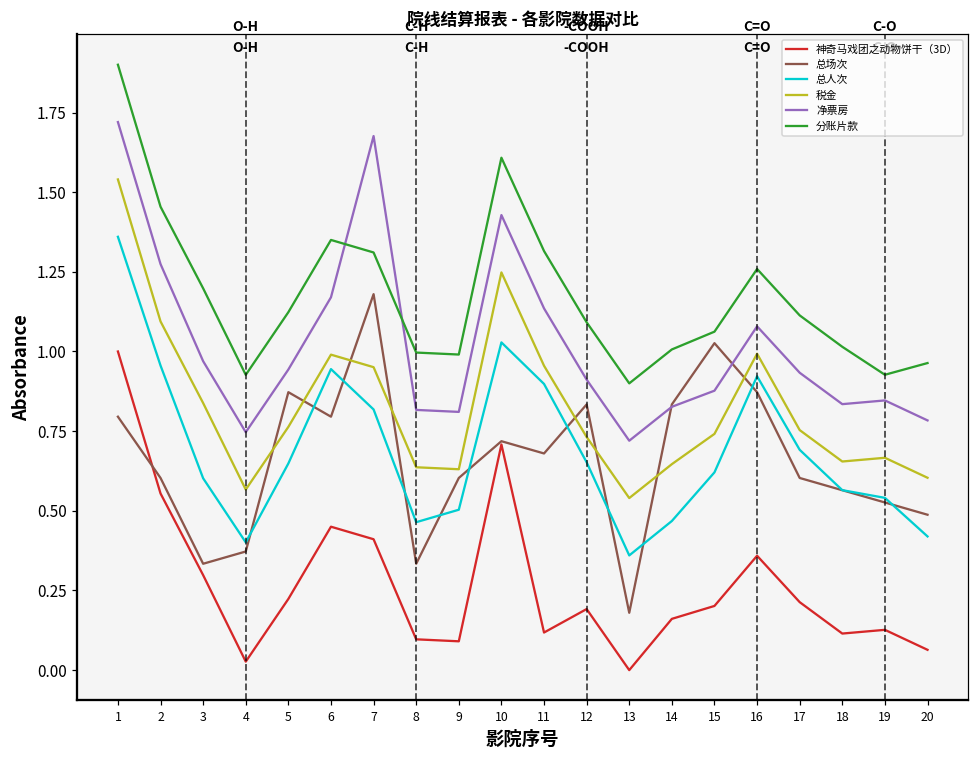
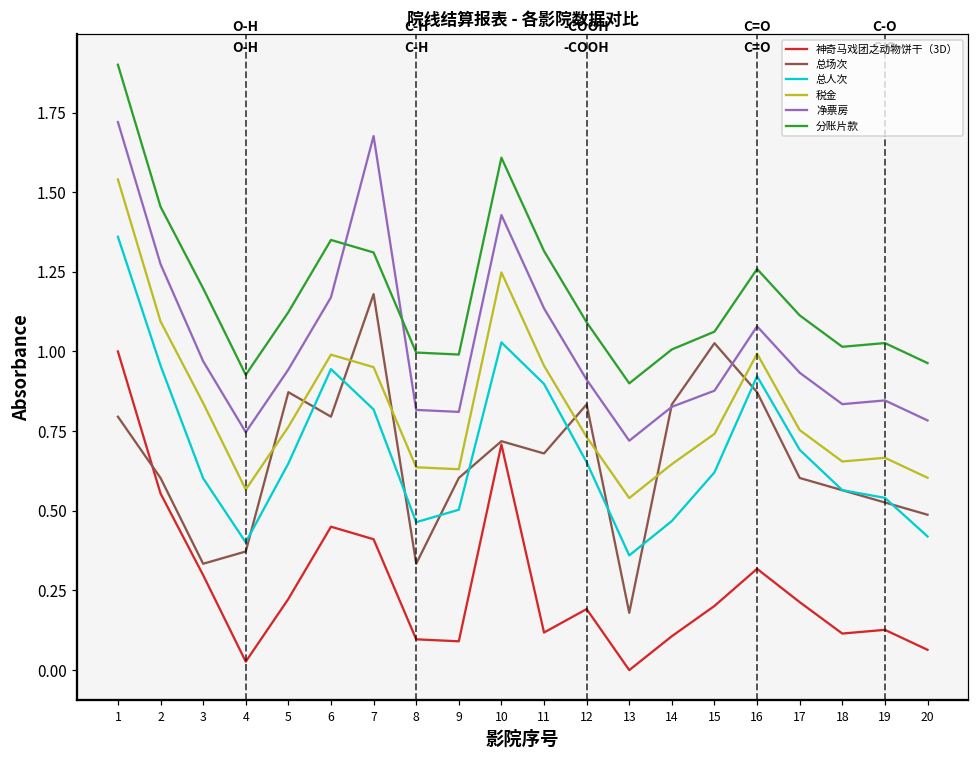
  {
    "神奇马戏团之动物饼干（3D）": {
      "1": 1.00,
      "2": 0.55,
      "3": 0.30,
      "4": 0.03,
      "5": 0.22,
      "6": 0.45,
      "7": 0.41,
      "8": 0.10,
      "9": 0.09,
      "10": 0.71,
      "11": 0.12,
      "12": 0.19,
      "13": 0.00,
-     "14": 0.16,
+     "14": 0.11,
      "15": 0.20,
-     "16": 0.36,
+     "16": 0.32,
      "17": 0.21,
      "18": 0.11,
      "19": 0.13,
      "20": 0.06
    },
    "总场次": {
      "1": 0.80,
      "2": 0.60,
      "3": 0.33,
      "4": 0.37,
      "5": 0.87,
      "6": 0.80,
      "7": 1.18,
      "8": 0.33,
      "9": 0.60,
      "10": 0.72,
      "11": 0.68,
      "12": 0.83,
      "13": 0.18,
      "15": 1.03,
      "16": 0.87,
      "17": 0.60,
      "19": 0.53,
      "20": 0.49
    },
    "总人次": {
      "1": 1.36,
      "2": 0.96,
      "3": 0.60,
      "4": 0.40,
      "5": 0.65,
      "6": 0.94,
      "7": 0.82,
      "8": 0.46,
      "9": 0.50,
      "10": 1.03,
      "11": 0.90,
      "12": 0.65,
      "13": 0.36,
      "14": 0.47,
      "15": 0.62,
      "16": 0.92,
      "17": 0.69,
      "19": 0.54,
      "20": 0.42
    },
    "税金": {
      "1": 1.54,
      "2": 1.09,
      "3": 0.84,
      "4": 0.57,
      "5": 0.76,
      "6": 0.99,
      "7": 0.95,
      "8": 0.64,
      "9": 0.63,
      "10": 1.25,
      "11": 0.96,
      "12": 0.73,
      "13": 0.54,
      "14": 0.65,
      "15": 0.74,
      "16": 0.99,
      "17": 0.75,
      "18": 0.65,
      "19": 0.67,
      "20": 0.60
    },
    "净票房": {
      "1": 1.72,
      "2": 1.27,
      "3": 0.97,
      "4": 0.75,
      "5": 0.94,
      "6": 1.17,
      "7": 1.68,
      "8": 0.82,
      "9": 0.81,
      "10": 1.43,
      "11": 1.14,
      "12": 0.91,
      "13": 0.72,
      "15": 0.88,
      "16": 1.08,
      "17": 0.93,
      "18": 0.83,
      "19": 0.85,
      "20": 0.78
    },
    "分账片款": {
      "1": 1.90,
      "2": 1.45,
      "3": 1.20,
      "4": 0.93,
      "5": 1.12,
      "6": 1.35,
      "7": 1.31,
      "8": 1.00,
      "9": 0.99,
      "10": 1.61,
      "11": 1.32,
      "12": 1.09,
      "13": 0.90,
      "14": 1.01,
      "15": 1.06,
      "16": 1.26,
      "17": 1.11,
      "18": 1.01,
-     "19": 0.93,
+     "19": 1.03,
      "20": 0.96
    }
  }
